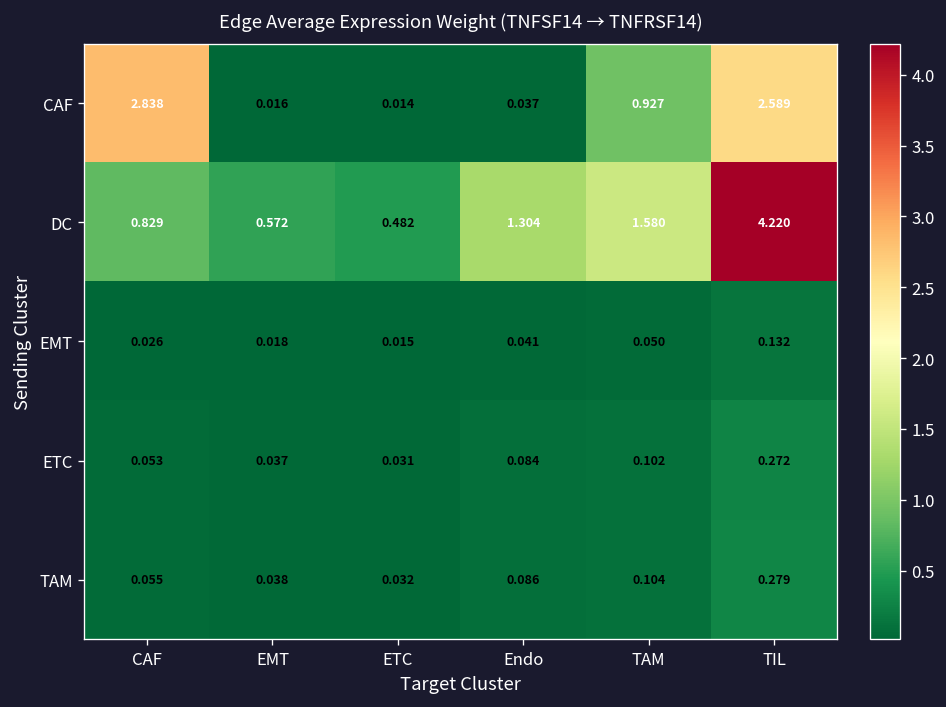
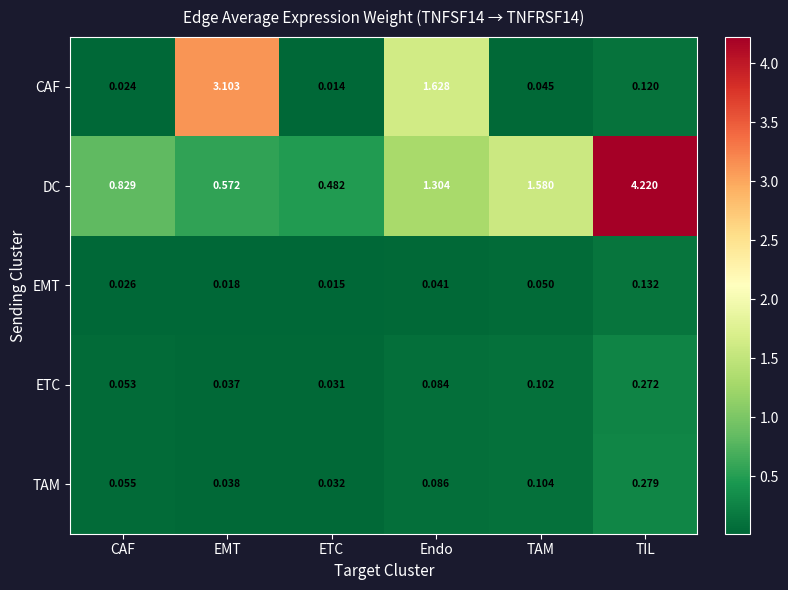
  {
    "CAF": {
-     "CAF": 2.838,
-     "EMT": 0.016,
+     "CAF": 0.024,
+     "EMT": 3.103,
      "ETC": 0.014,
-     "Endo": 0.037,
-     "TAM": 0.927,
-     "TIL": 2.589
+     "Endo": 1.628,
+     "TAM": 0.045,
+     "TIL": 0.120
    },
    "DC": {
      "CAF": 0.829,
      "EMT": 0.572,
      "ETC": 0.482,
      "Endo": 1.304,
      "TAM": 1.580,
      "TIL": 4.220
    },
    "EMT": {
      "CAF": 0.026,
      "EMT": 0.018,
      "ETC": 0.015,
      "Endo": 0.041,
      "TAM": 0.050,
      "TIL": 0.132
    },
    "ETC": {
      "CAF": 0.053,
      "EMT": 0.037,
      "ETC": 0.031,
      "Endo": 0.084,
      "TAM": 0.102,
      "TIL": 0.272
    },
    "TAM": {
      "CAF": 0.055,
      "EMT": 0.038,
      "ETC": 0.032,
      "Endo": 0.086,
      "TAM": 0.104,
      "TIL": 0.279
    }
  }
